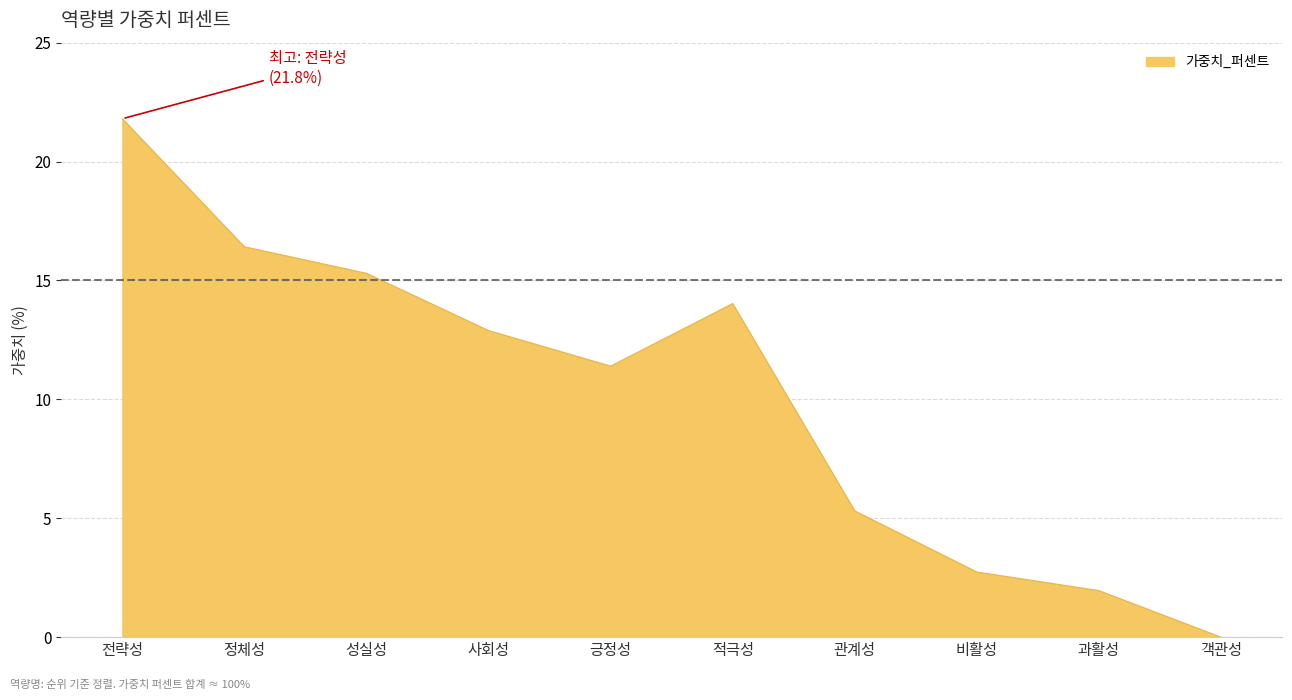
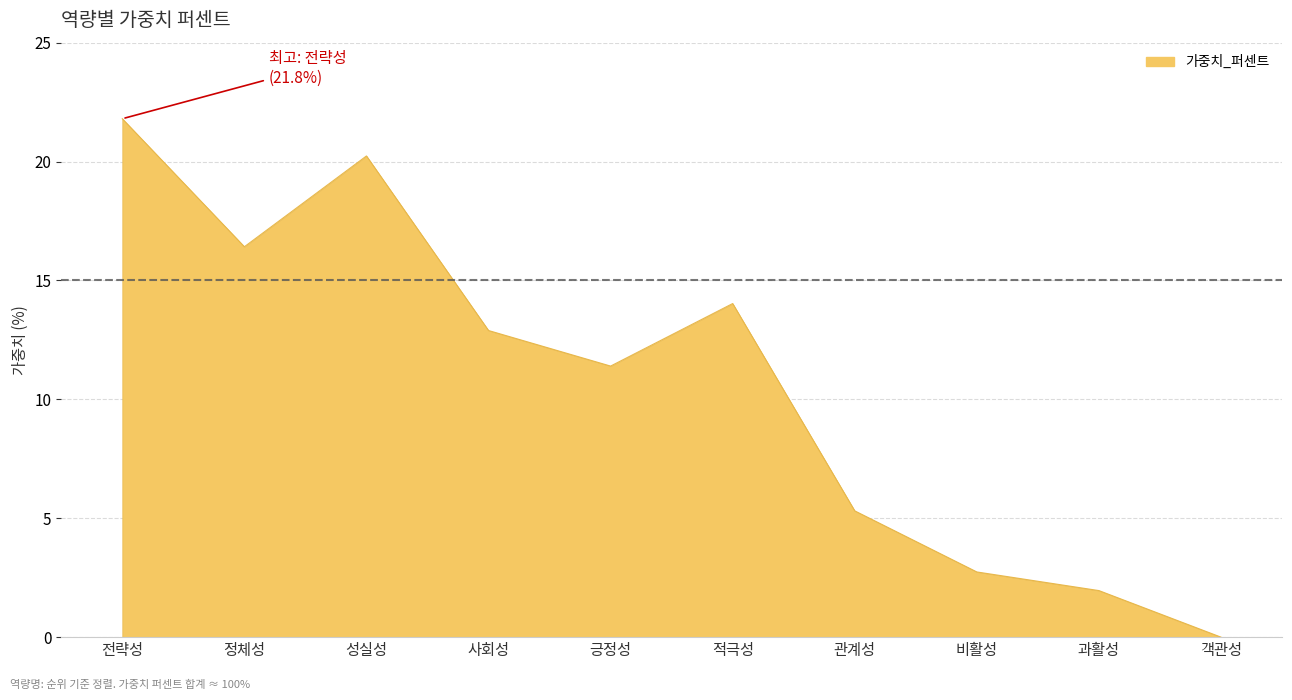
  {
    "정체성": 16.4,
-   "성실성": 15.3,
+   "성실성": 20.2,
    "사회성": 12.9,
    "긍정성": 11.4,
    "적극성": 14.0,
    "관계성": 5.3,
    "비활성": 2.7,
    "과활성": 2.0,
    "객관성": 0.0
  }
